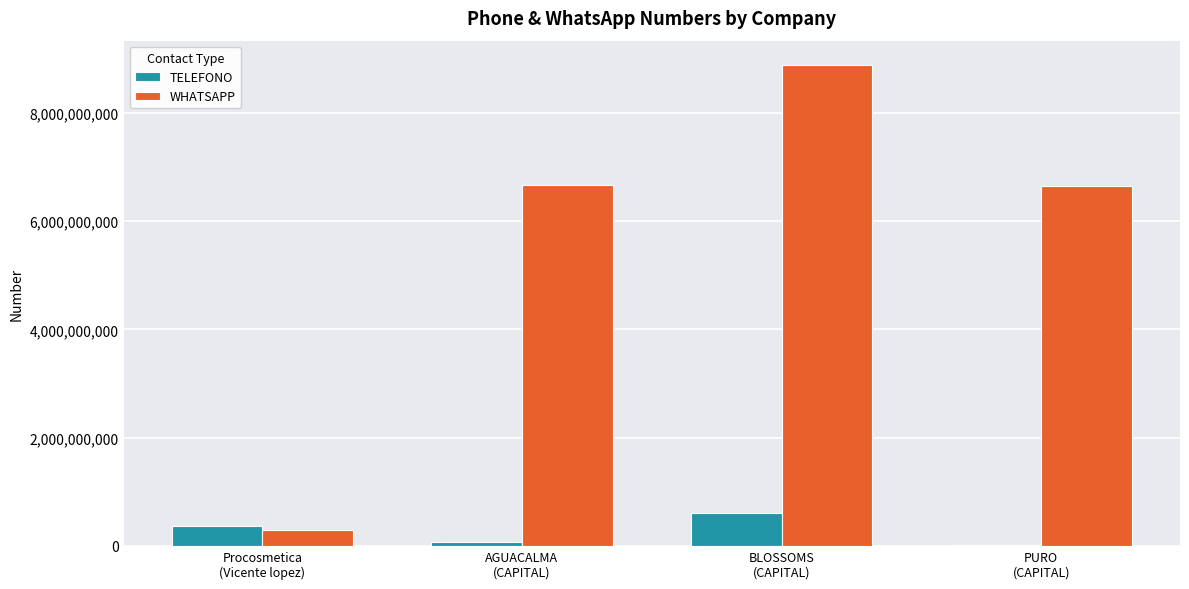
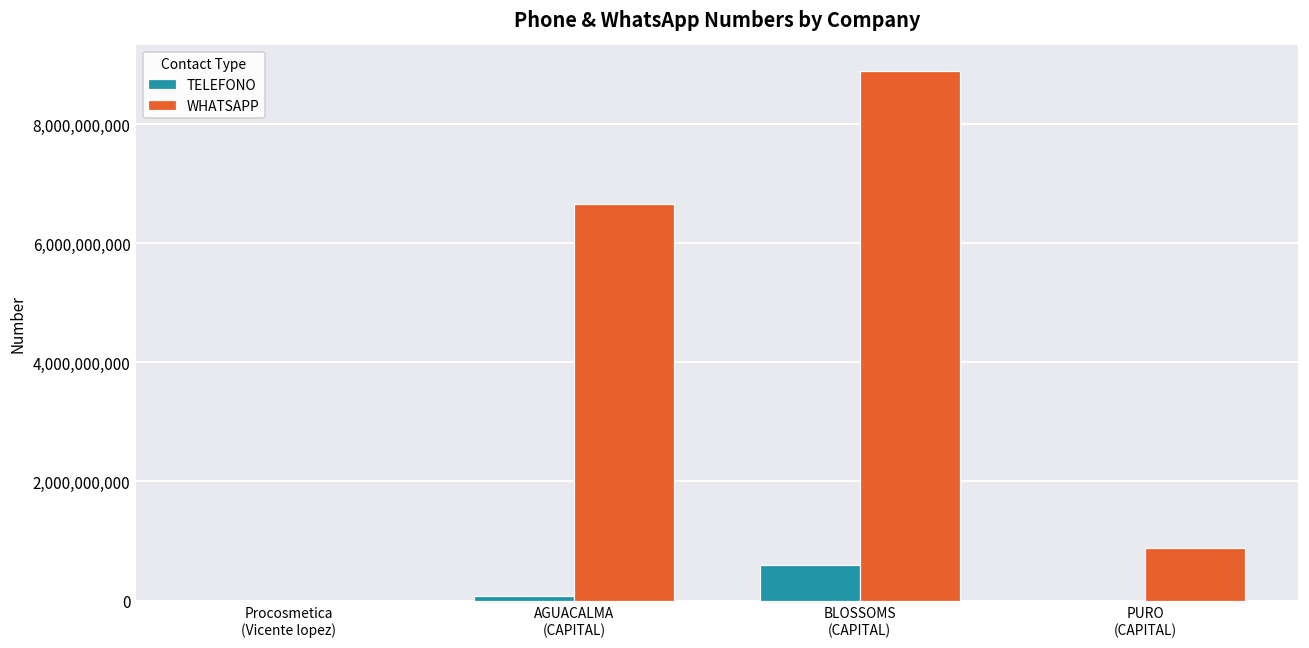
  {
    "TELEFONO": {
-     "Procosmetica (Vicente lopez)": "400,000,000",
+     "Procosmetica (Vicente lopez)": "0",
      "AGUACALMA (CAPITAL)": "100,000,000",
      "BLOSSOMS (CAPITAL)": "600,000,000"
    },
    "WHATSAPP": {
-     "Procosmetica (Vicente lopez)": "300,000,000",
+     "Procosmetica (Vicente lopez)": "0",
      "AGUACALMA (CAPITAL)": "6,700,000,000",
      "BLOSSOMS (CAPITAL)": "8,900,000,000",
-     "PURO (CAPITAL)": "6,700,000,000"
+     "PURO (CAPITAL)": "900,000,000"
    }
  }
